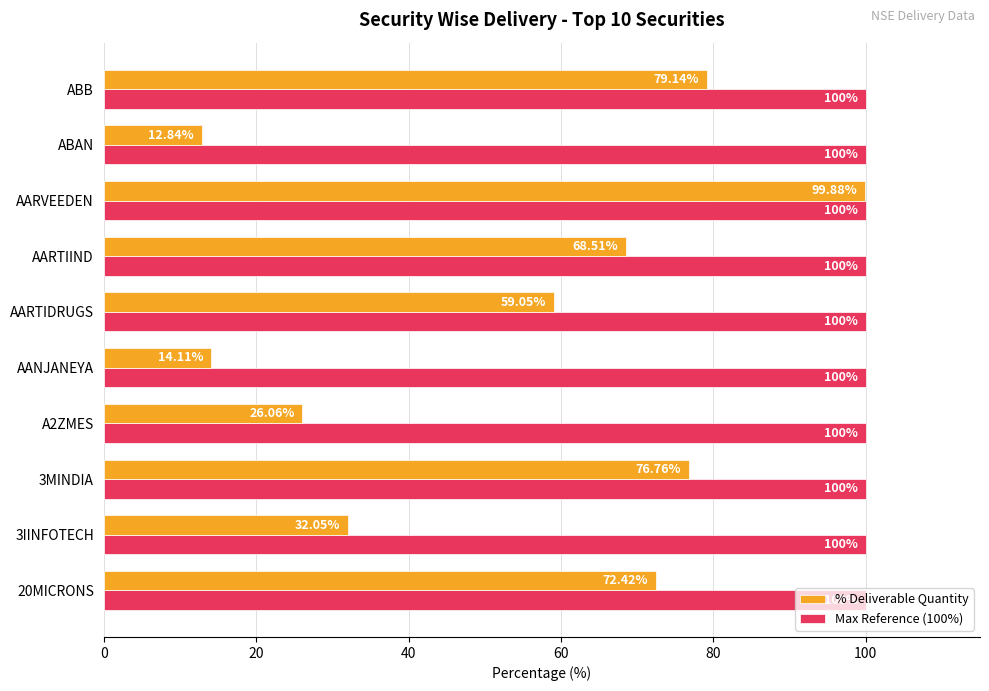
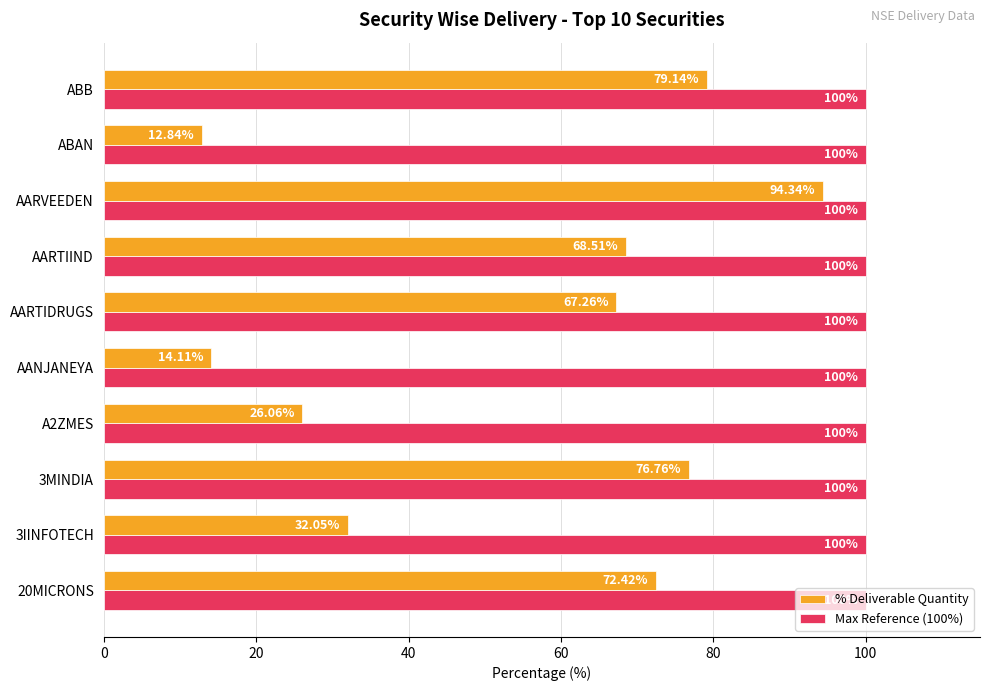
  {
    "% Deliverable Quantity": {
      "ABB": "79.14%",
      "ABAN": "12.84%",
-     "AARVEEDEN": "99.88%",
+     "AARVEEDEN": "94.34%",
      "AARTIIND": "68.51%",
-     "AARTIDRUGS": "59.05%",
+     "AARTIDRUGS": "67.26%",
      "AANJANEYA": "14.11%",
      "A2ZMES": "26.06%",
      "3MINDIA": "76.76%",
      "3IINFOTECH": "32.05%",
      "20MICRONS": "72.42%"
    },
    "Max Reference (100%)": {
      "ABB": "100%",
      "ABAN": "100%",
      "AARVEEDEN": "100%",
      "AARTIIND": "100%",
      "AARTIDRUGS": "100%",
      "AANJANEYA": "100%",
      "A2ZMES": "100%",
      "3MINDIA": "100%",
      "3IINFOTECH": "100%"
    }
  }
